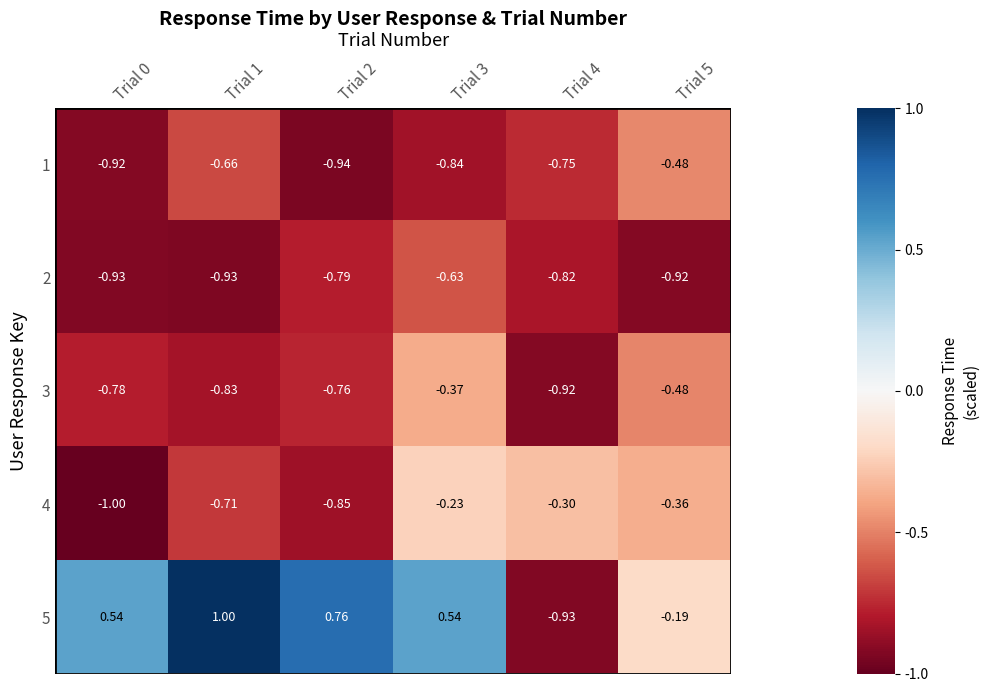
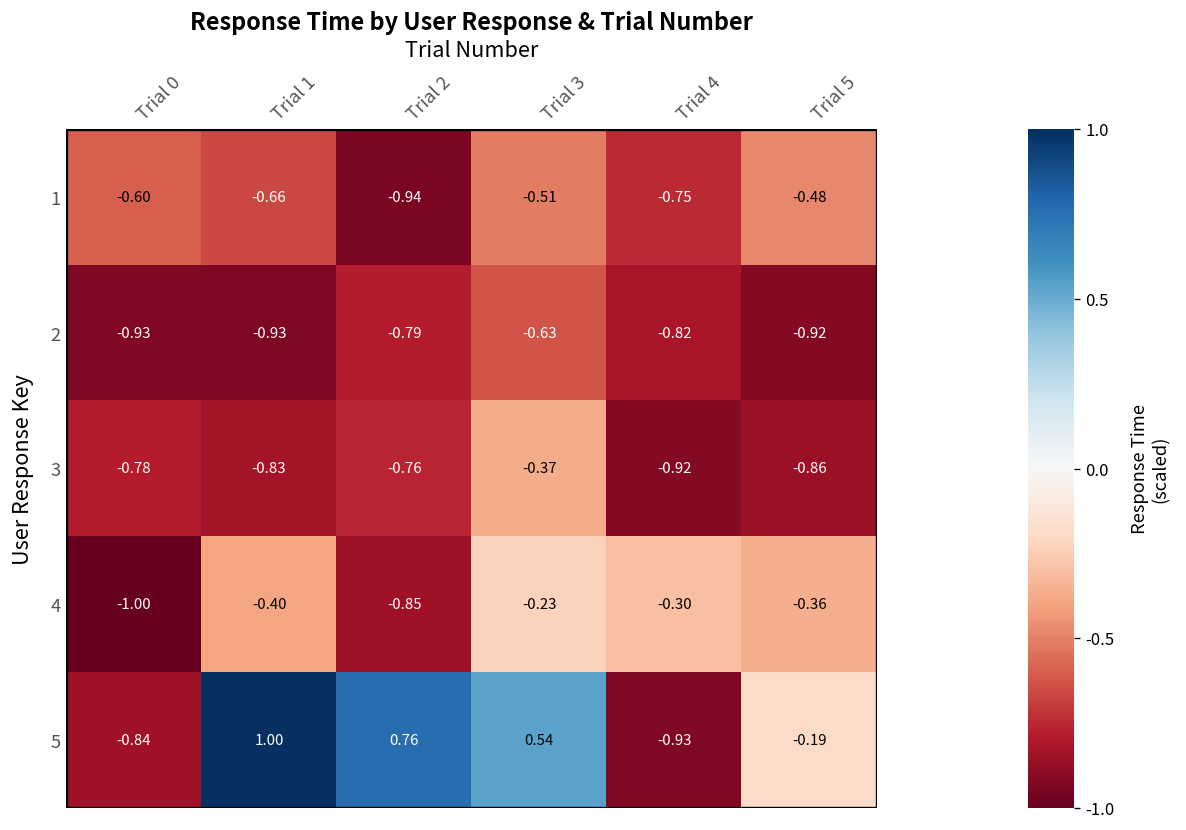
  {
    "1": {
-     "Trial 0": -0.92,
+     "Trial 0": -0.60,
      "Trial 1": -0.66,
      "Trial 2": -0.94,
-     "Trial 3": -0.84,
+     "Trial 3": -0.51,
      "Trial 4": -0.75,
      "Trial 5": -0.48
    },
    "2": {
      "Trial 0": -0.93,
      "Trial 1": -0.93,
      "Trial 2": -0.79,
      "Trial 3": -0.63,
      "Trial 4": -0.82,
      "Trial 5": -0.92
    },
    "3": {
      "Trial 0": -0.78,
      "Trial 1": -0.83,
      "Trial 2": -0.76,
      "Trial 3": -0.37,
      "Trial 4": -0.92,
-     "Trial 5": -0.48
+     "Trial 5": -0.86
    },
    "4": {
      "Trial 0": -1.00,
-     "Trial 1": -0.71,
+     "Trial 1": -0.40,
      "Trial 2": -0.85,
      "Trial 3": -0.23,
      "Trial 4": -0.30,
      "Trial 5": -0.36
    },
    "5": {
-     "Trial 0": 0.54,
+     "Trial 0": -0.84,
      "Trial 1": 1.00,
      "Trial 2": 0.76,
      "Trial 3": 0.54,
      "Trial 4": -0.93,
      "Trial 5": -0.19
    }
  }
